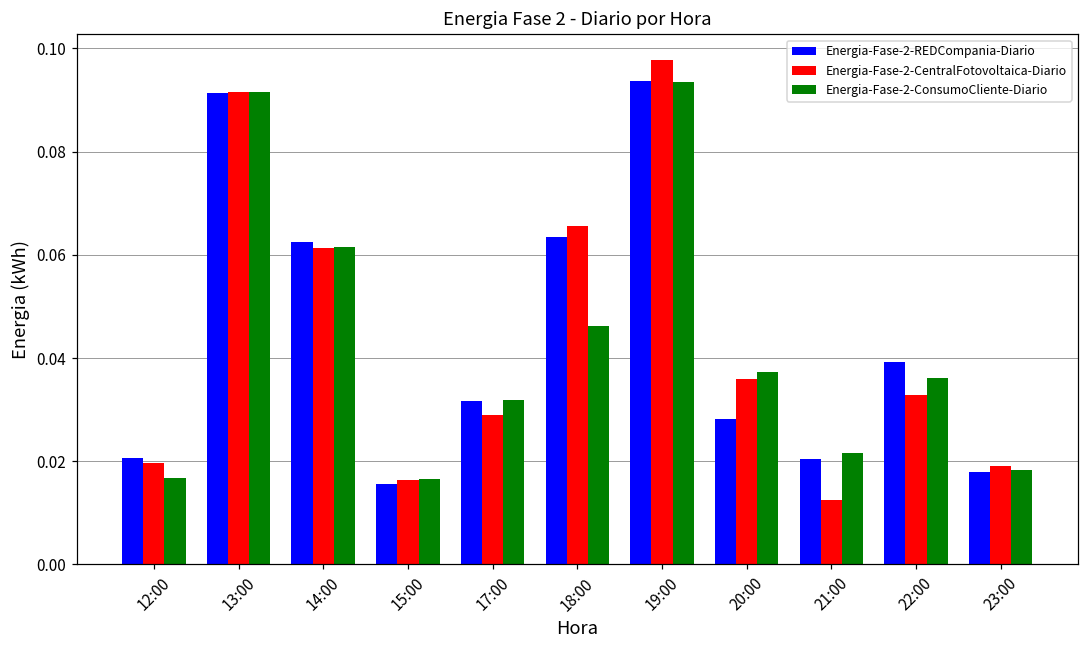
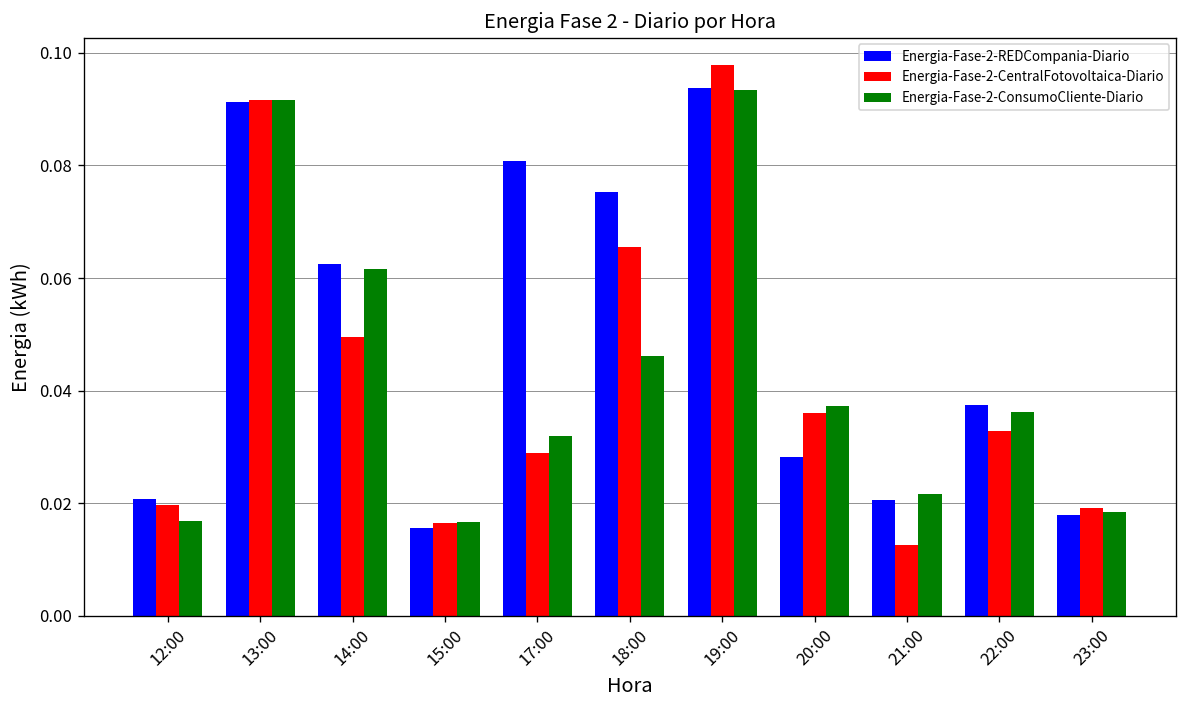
  {
    "Energia-Fase-2-REDCompania-Diario": {
      "12:00": 0.021,
      "13:00": 0.091,
      "14:00": 0.063,
      "15:00": 0.016,
-     "17:00": 0.032,
-     "18:00": 0.063,
+     "17:00": 0.081,
+     "18:00": 0.075,
      "19:00": 0.094,
      "20:00": 0.028,
      "21:00": 0.021,
-     "22:00": 0.039,
+     "22:00": 0.037,
      "23:00": 0.018
    },
    "Energia-Fase-2-CentralFotovoltaica-Diario": {
      "12:00": 0.020,
      "13:00": 0.092,
-     "14:00": 0.061,
+     "14:00": 0.050,
      "15:00": 0.016,
      "17:00": 0.029,
      "18:00": 0.066,
      "19:00": 0.098,
      "20:00": 0.036,
      "21:00": 0.012,
      "22:00": 0.033,
      "23:00": 0.019
    },
    "Energia-Fase-2-ConsumoCliente-Diario": {
      "12:00": 0.017,
      "13:00": 0.092,
      "14:00": 0.062,
      "15:00": 0.017,
      "17:00": 0.032,
      "18:00": 0.046,
      "19:00": 0.093,
      "20:00": 0.037,
      "21:00": 0.022,
      "22:00": 0.036,
      "23:00": 0.018
    }
  }
